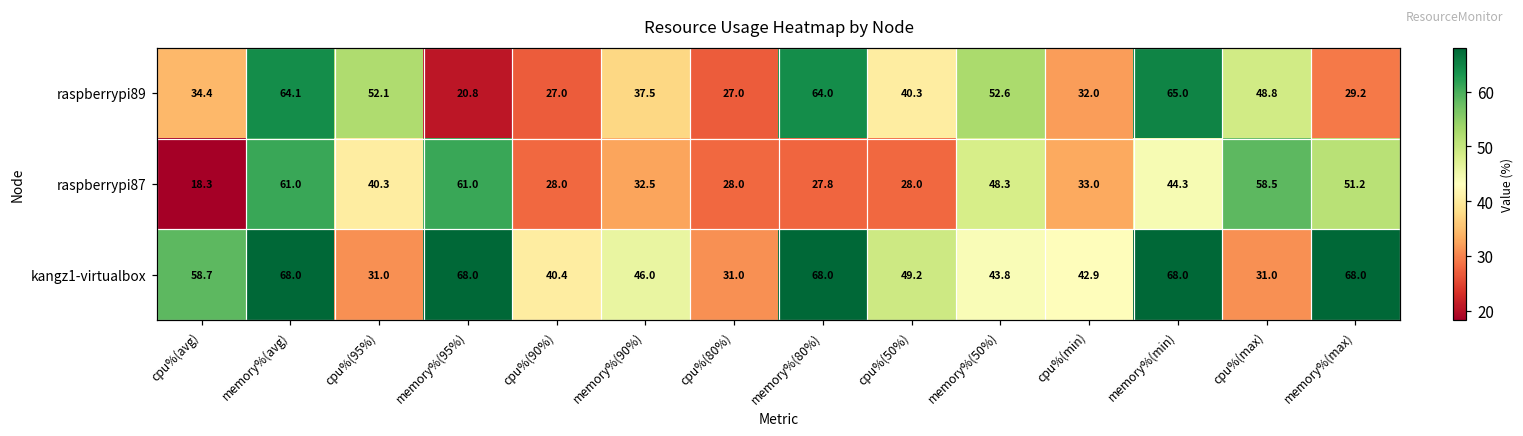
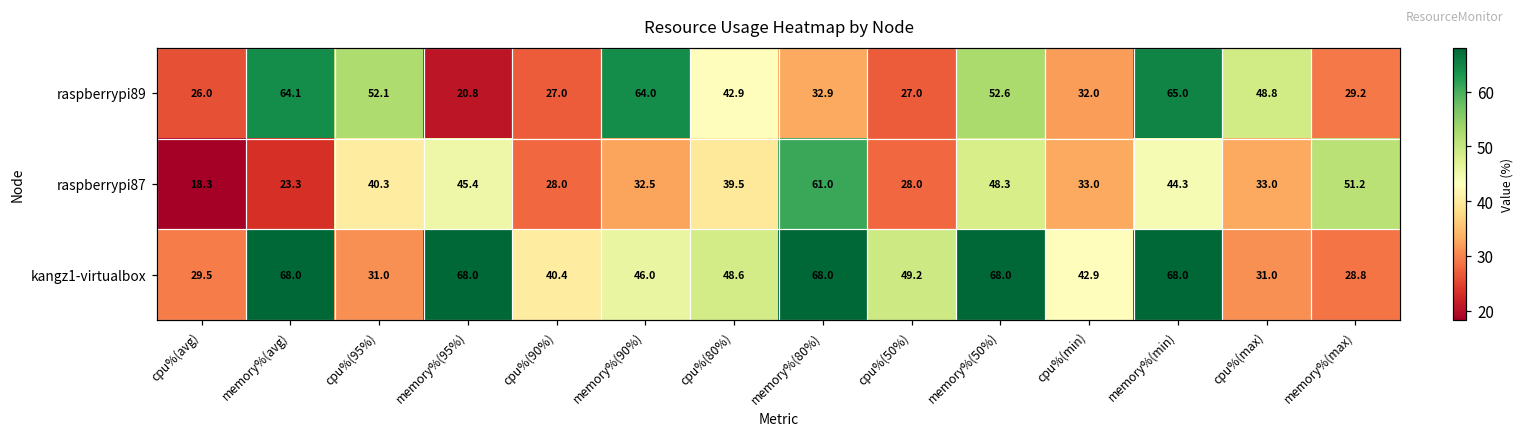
  {
    "raspberrypi89": {
-     "cpu%(avg)": 34.4,
+     "cpu%(avg)": 26.0,
      "memory%(avg)": 64.1,
      "cpu%(95%)": 52.1,
      "memory%(95%)": 20.8,
      "cpu%(90%)": 27.0,
-     "memory%(90%)": 37.5,
-     "cpu%(80%)": 27.0,
-     "memory%(80%)": 64.0,
-     "cpu%(50%)": 40.3,
+     "memory%(90%)": 64.0,
+     "cpu%(80%)": 42.9,
+     "memory%(80%)": 32.9,
+     "cpu%(50%)": 27.0,
      "memory%(50%)": 52.6,
      "cpu%(min)": 32.0,
      "memory%(min)": 65.0,
      "cpu%(max)": 48.8,
      "memory%(max)": 29.2
    },
    "raspberrypi87": {
      "cpu%(avg)": 18.3,
-     "memory%(avg)": 61.0,
+     "memory%(avg)": 23.3,
      "cpu%(95%)": 40.3,
-     "memory%(95%)": 61.0,
+     "memory%(95%)": 45.4,
      "cpu%(90%)": 28.0,
      "memory%(90%)": 32.5,
-     "cpu%(80%)": 28.0,
-     "memory%(80%)": 27.8,
+     "cpu%(80%)": 39.5,
+     "memory%(80%)": 61.0,
      "cpu%(50%)": 28.0,
      "memory%(50%)": 48.3,
      "cpu%(min)": 33.0,
      "memory%(min)": 44.3,
-     "cpu%(max)": 58.5,
+     "cpu%(max)": 33.0,
      "memory%(max)": 51.2
    },
    "kangz1-virtualbox": {
-     "cpu%(avg)": 58.7,
+     "cpu%(avg)": 29.5,
      "memory%(avg)": 68.0,
      "cpu%(95%)": 31.0,
      "memory%(95%)": 68.0,
      "cpu%(90%)": 40.4,
      "memory%(90%)": 46.0,
-     "cpu%(80%)": 31.0,
+     "cpu%(80%)": 48.6,
      "memory%(80%)": 68.0,
      "cpu%(50%)": 49.2,
-     "memory%(50%)": 43.8,
+     "memory%(50%)": 68.0,
      "cpu%(min)": 42.9,
      "memory%(min)": 68.0,
      "cpu%(max)": 31.0,
-     "memory%(max)": 68.0
+     "memory%(max)": 28.8
    }
  }
